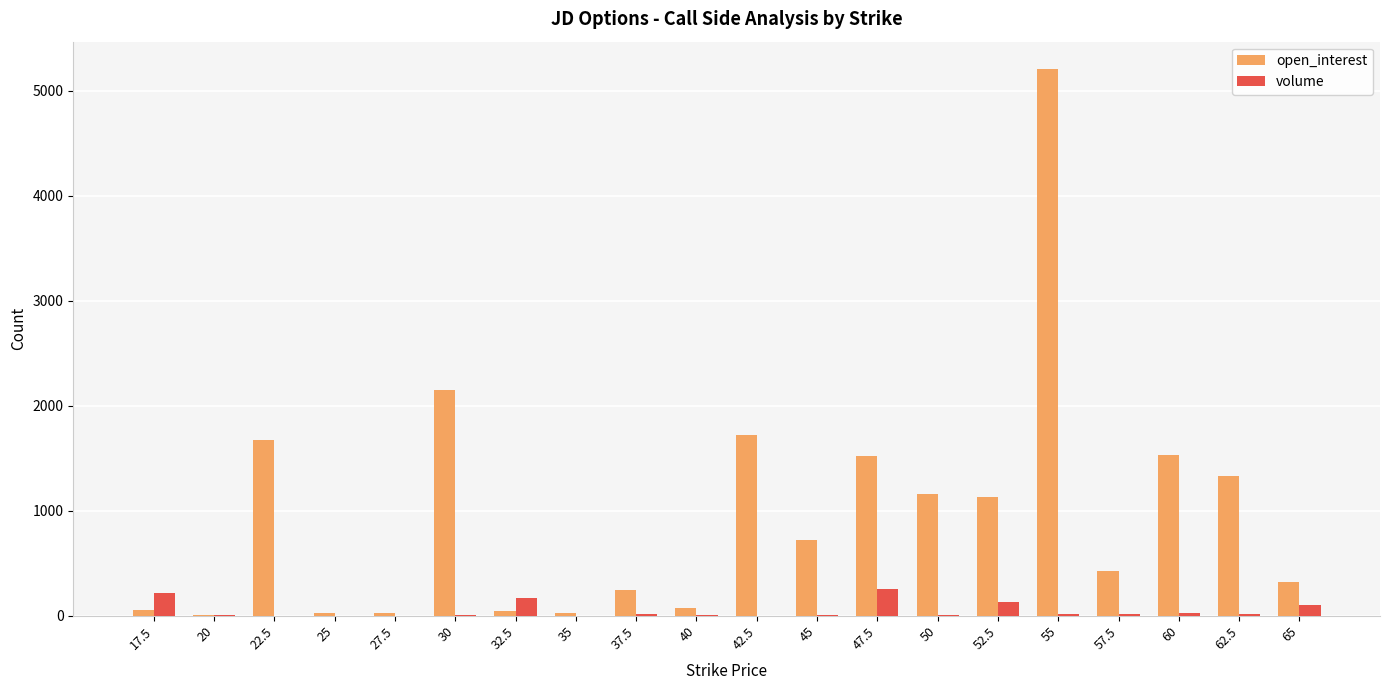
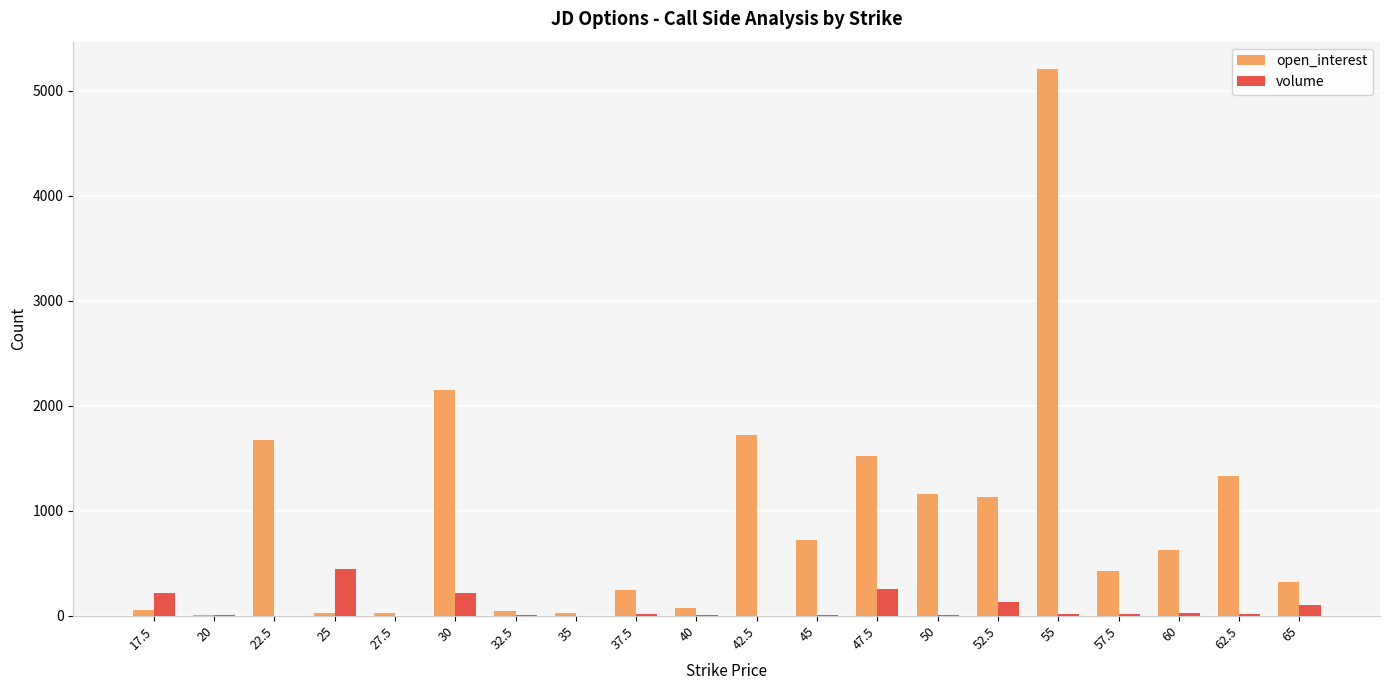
  {
    "open_interest": {
      "17.5": 50,
      "22.5": 1680,
      "25": 30,
      "27.5": 30,
      "30": 2150,
      "32.5": 50,
      "35": 30,
      "37.5": 250,
      "40": 70,
      "42.5": 1720,
      "45": 720,
      "47.5": 1530,
      "50": 1160,
      "52.5": 1140,
      "55": 5210,
      "57.5": 420,
-     "60": 1540,
+     "60": 630,
      "62.5": 1330,
      "65": 320
    },
    "volume": {
      "17.5": 210,
-     "25": 0,
+     "25": 440,
      "27.5": 0,
-     "30": 10,
-     "32.5": 170,
+     "30": 210,
+     "32.5": 0,
      "35": 0,
      "42.5": 0,
      "47.5": 260,
      "52.5": 130,
      "60": 30,
      "65": 110
    }
  }
